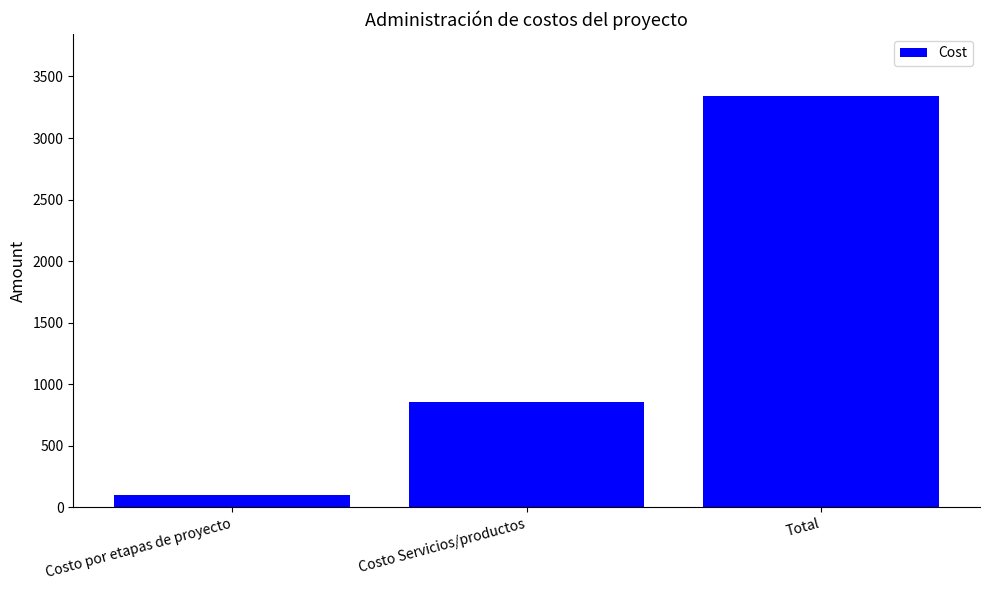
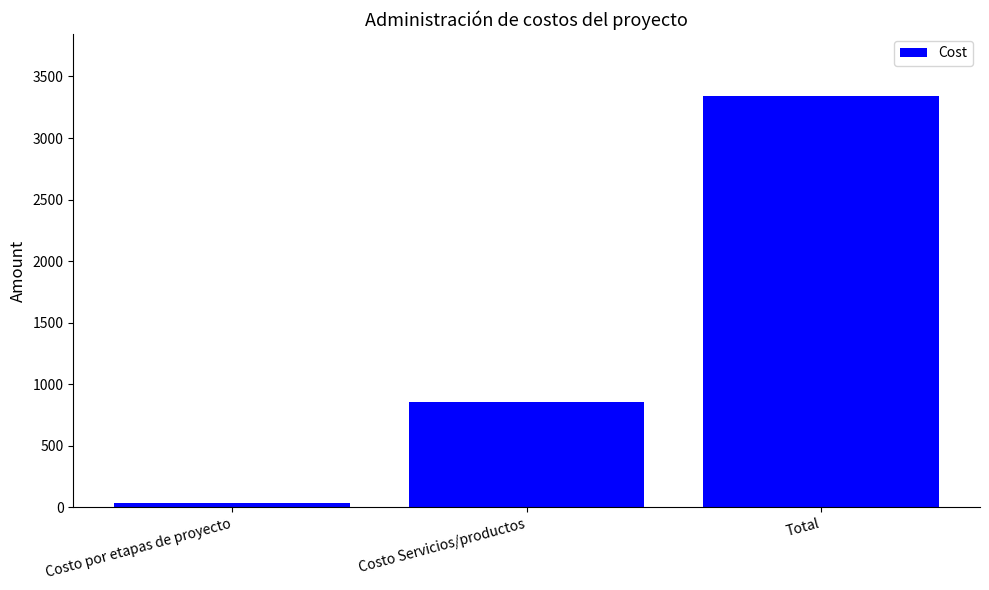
  {
-   "Costo por etapas de proyecto": 100,
+   "Costo por etapas de proyecto": 30,
    "Costo Servicios/productos": 850,
    "Total": 3340
  }
